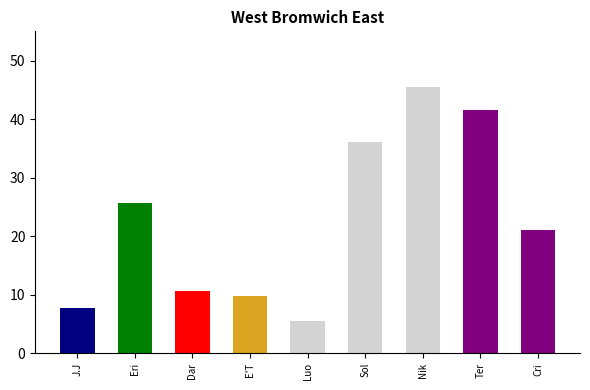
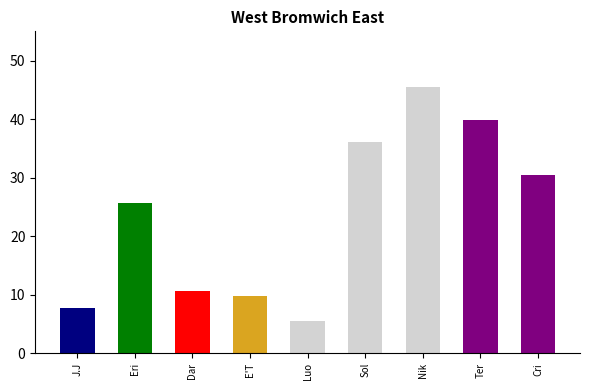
  {
    "J.J": 8,
    "Eri": 26,
    "Dar": 11,
    "E'T": 10,
    "Luo": 6,
    "Sol": 36,
    "Nik": 46,
-   "Ter": 42,
-   "Cri": 21
+   "Ter": 40,
+   "Cri": 30
  }
